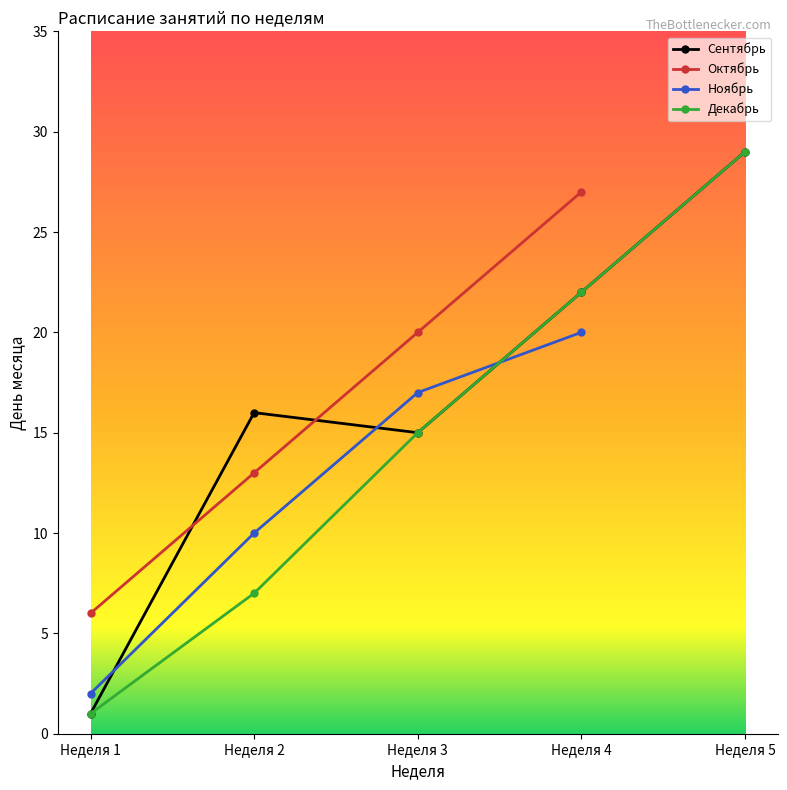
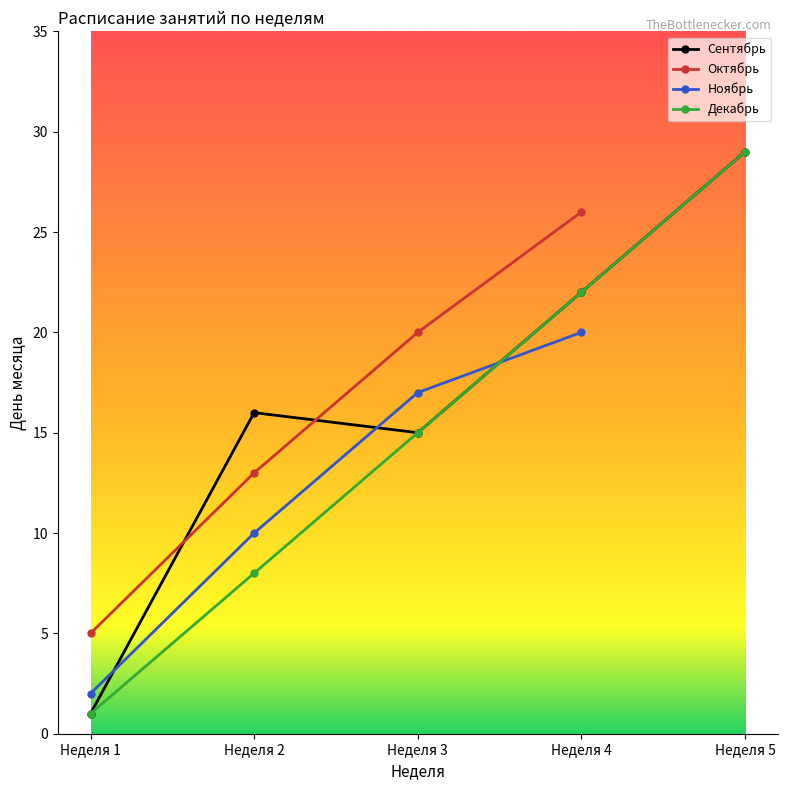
  {
    "Сентябрь": {
      "Неделя 2": 16
    },
    "Октябрь": {
-     "Неделя 1": 6,
+     "Неделя 1": 5,
      "Неделя 2": 13,
      "Неделя 3": 20,
-     "Неделя 4": 27
+     "Неделя 4": 26
    },
    "Ноябрь": {
      "Неделя 1": 2,
      "Неделя 2": 10,
      "Неделя 3": 17,
      "Неделя 4": 20
    },
    "Декабрь": {
-     "Неделя 2": 7
+     "Неделя 2": 8
    }
  }
